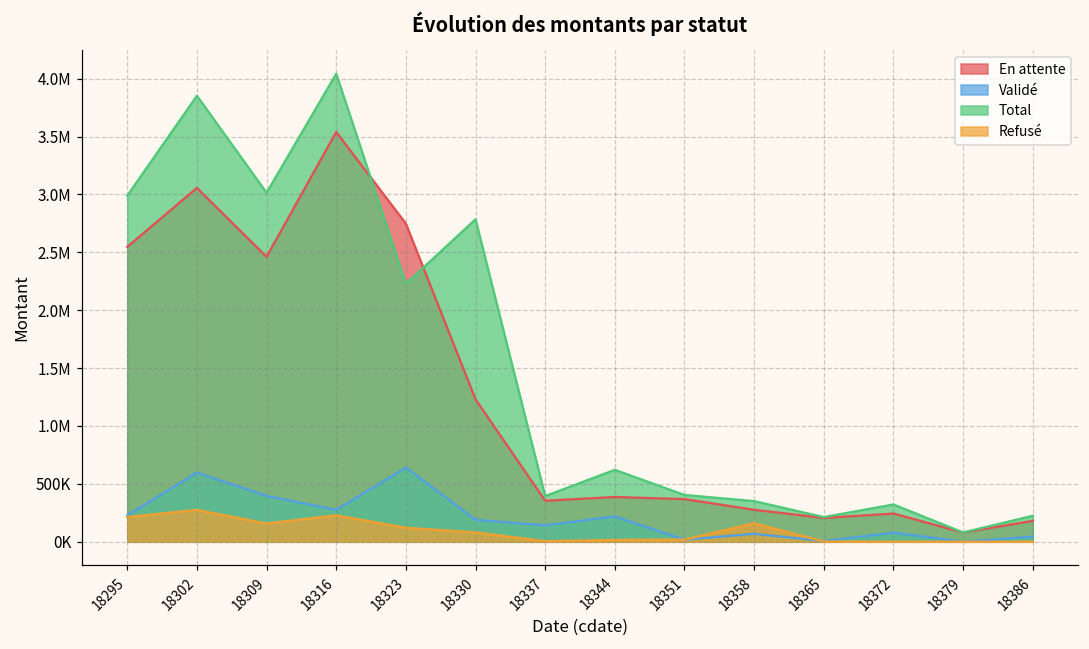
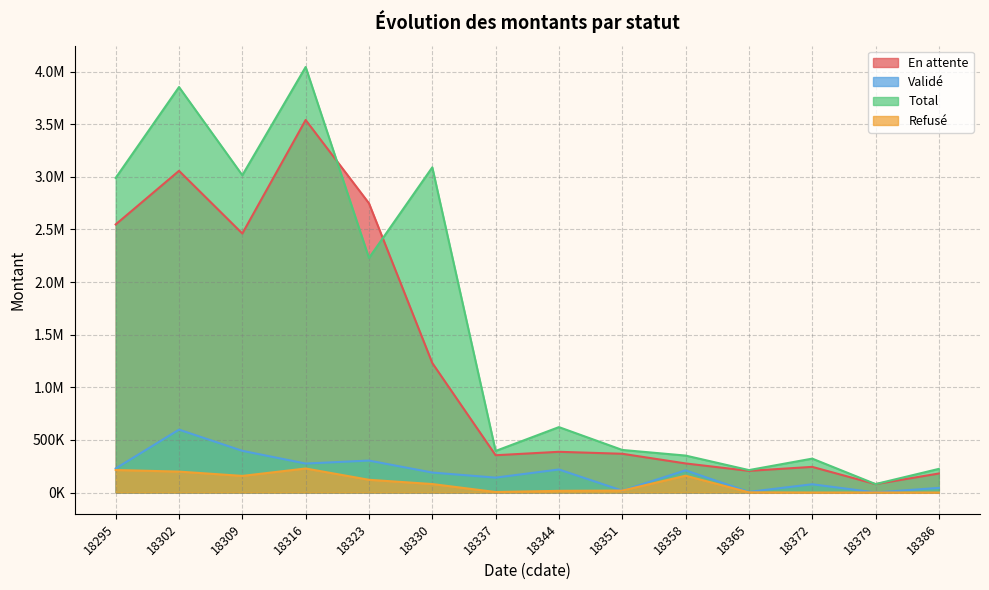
  {
    "En attente": {
      "18295": 2550000,
      "18302": 3060000,
      "18309": 2460000,
      "18316": 3540000,
      "18323": 2750000,
      "18330": 1230000,
      "18337": 350000,
      "18344": 390000,
      "18351": 370000,
      "18358": 280000,
      "18372": 240000,
      "18386": 180000
    },
    "Validé": {
      "18302": 600000,
      "18309": 400000,
      "18316": 280000,
-     "18323": 640000,
+     "18323": 300000,
      "18330": 190000,
      "18337": 140000,
      "18344": 220000,
-     "18358": 70000,
+     "18358": 210000,
      "18372": 80000,
      "18386": 40000
    },
    "Total": {
      "18295": 2990000,
      "18302": 3850000,
      "18309": 3010000,
      "18316": 4040000,
      "18323": 2230000,
-     "18330": 2790000,
+     "18330": 3090000,
      "18337": 390000,
      "18344": 620000,
      "18351": 400000,
      "18358": 350000,
      "18372": 320000,
      "18386": 220000
    },
    "Refusé": {
-     "18302": 280000,
+     "18302": 200000,
      "18309": 160000,
      "18316": 230000,
      "18323": 120000,
      "18330": 80000,
      "18337": 0,
      "18344": 20000,
      "18358": 160000,
      "18372": 0,
      "18386": 0
    }
  }
